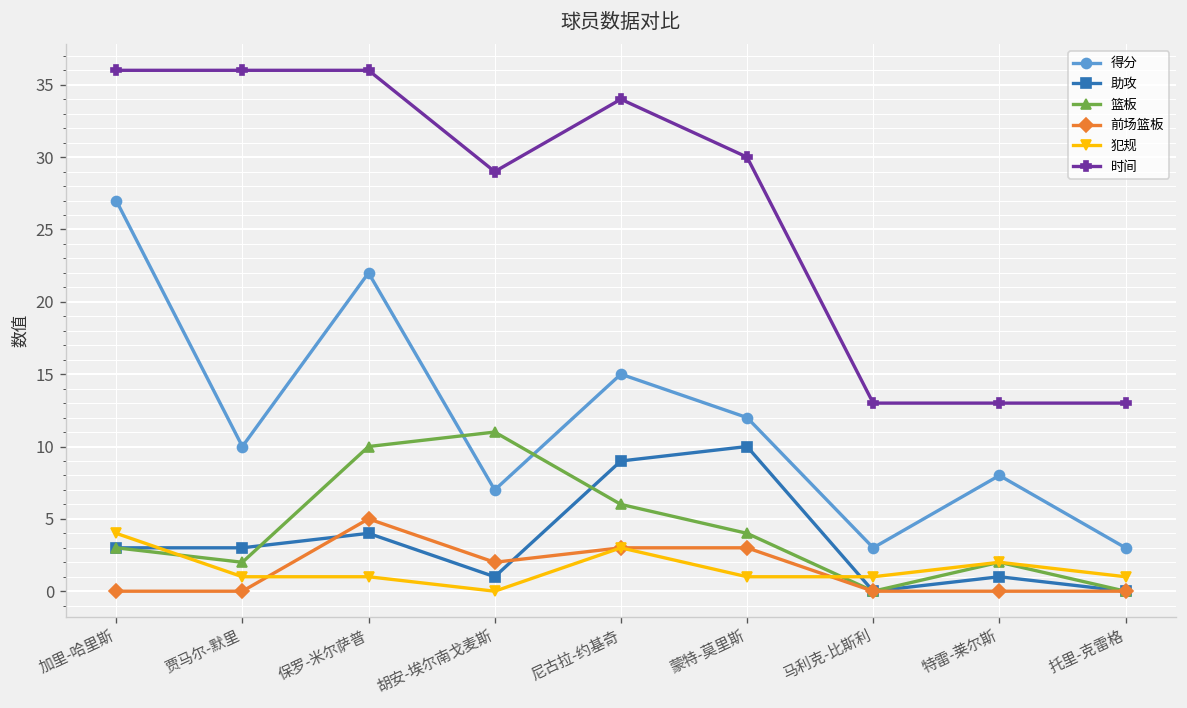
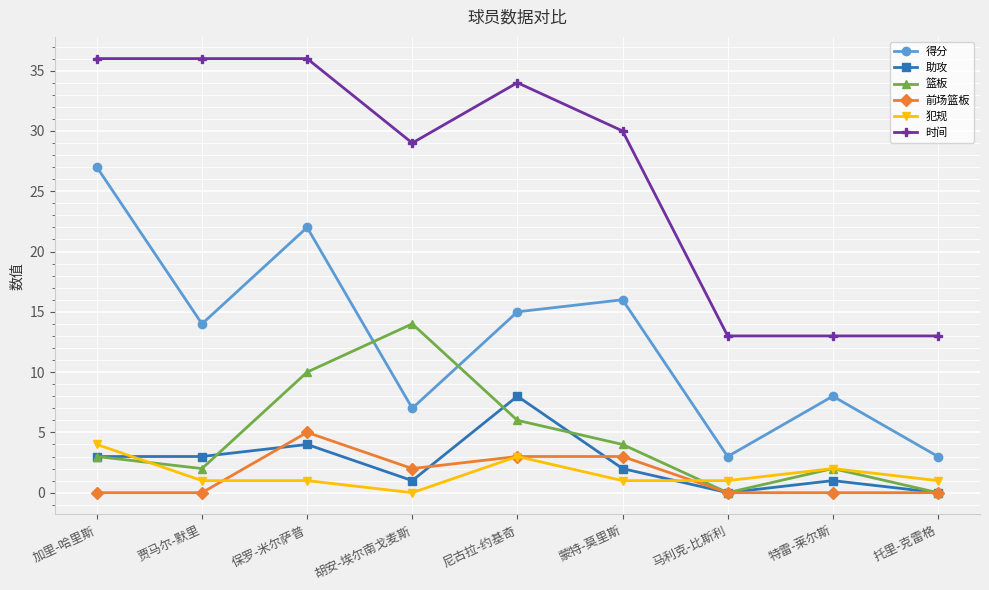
  {
    "得分": {
      "加里-哈里斯": 27,
-     "贾马尔-默里": 10,
+     "贾马尔-默里": 14,
      "保罗-米尔萨普": 22,
      "胡安-埃尔南戈麦斯": 7,
      "尼古拉-约基奇": 15,
-     "蒙特-莫里斯": 12,
+     "蒙特-莫里斯": 16,
      "马利克-比斯利": 3,
      "特雷-莱尔斯": 8,
      "托里-克雷格": 3
    },
    "助攻": {
      "贾马尔-默里": 3,
      "保罗-米尔萨普": 4,
      "胡安-埃尔南戈麦斯": 1,
-     "尼古拉-约基奇": 9,
-     "蒙特-莫里斯": 10,
+     "尼古拉-约基奇": 8,
+     "蒙特-莫里斯": 2,
      "特雷-莱尔斯": 1
    },
    "篮板": {
      "贾马尔-默里": 2,
      "保罗-米尔萨普": 10,
-     "胡安-埃尔南戈麦斯": 11,
+     "胡安-埃尔南戈麦斯": 14,
      "尼古拉-约基奇": 6,
      "蒙特-莫里斯": 4
    },
    "前场篮板": {
      "加里-哈里斯": 0,
      "贾马尔-默里": 0,
      "保罗-米尔萨普": 5,
      "胡安-埃尔南戈麦斯": 2,
      "蒙特-莫里斯": 3,
      "特雷-莱尔斯": 0
    },
    "犯规": {
      "加里-哈里斯": 4,
      "贾马尔-默里": 1,
      "保罗-米尔萨普": 1,
      "胡安-埃尔南戈麦斯": 0,
      "蒙特-莫里斯": 1,
      "马利克-比斯利": 1,
      "托里-克雷格": 1
    },
    "时间": {
      "加里-哈里斯": 36,
      "贾马尔-默里": 36,
      "保罗-米尔萨普": 36,
      "胡安-埃尔南戈麦斯": 29,
      "尼古拉-约基奇": 34,
      "蒙特-莫里斯": 30,
      "马利克-比斯利": 13,
      "特雷-莱尔斯": 13,
      "托里-克雷格": 13
    }
  }
